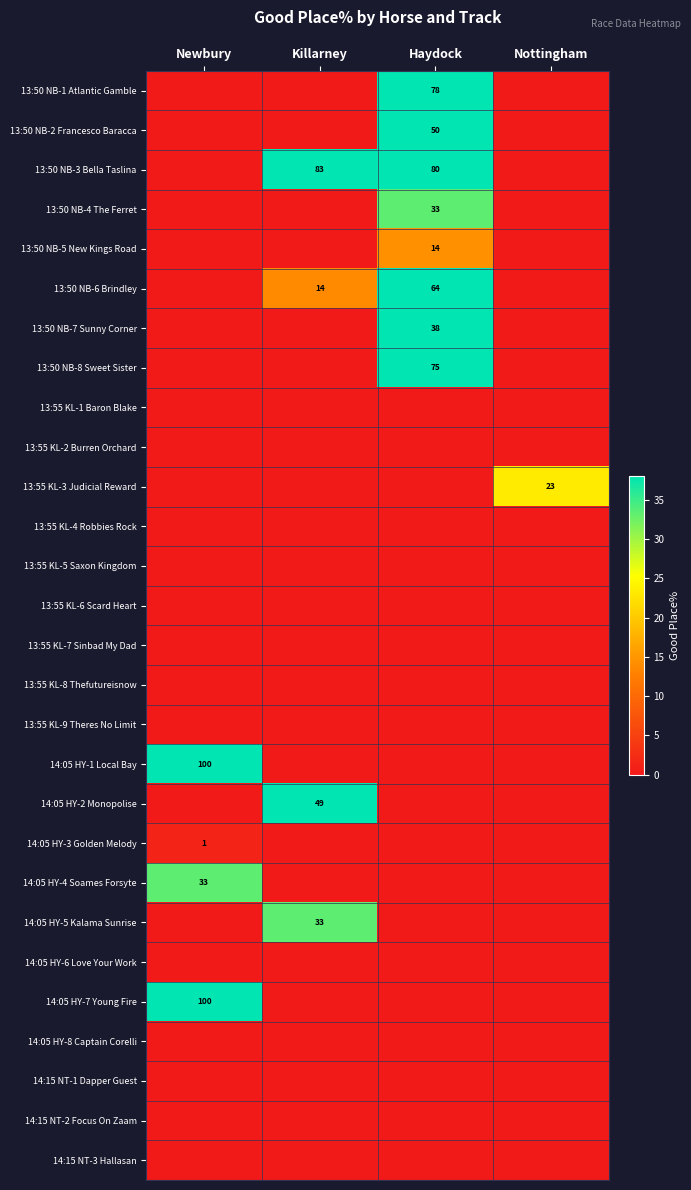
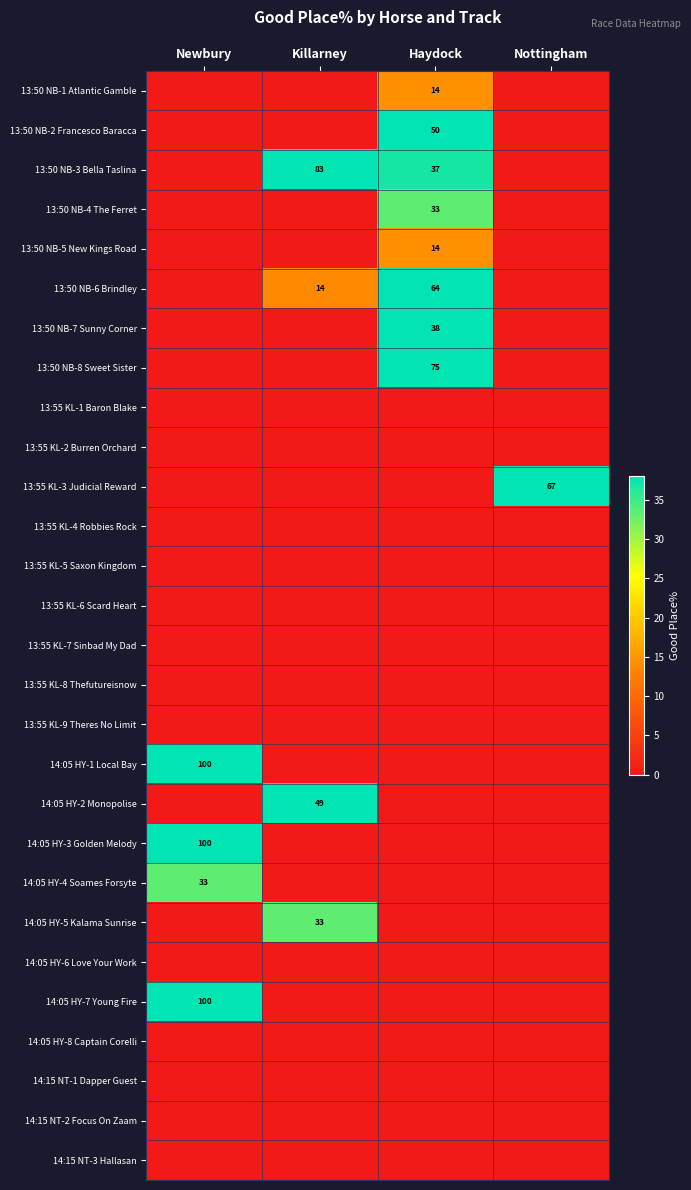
  {
    "13:50 NB-1 Atlantic Gamble": {
-     "Haydock": 78
+     "Haydock": 14
    },
    "13:50 NB-2 Francesco Baracca": {
      "Haydock": 50
    },
    "13:50 NB-3 Bella Taslina": {
      "Killarney": 83,
-     "Haydock": 80
+     "Haydock": 37
    },
    "13:50 NB-4 The Ferret": {
      "Haydock": 33
    },
    "13:50 NB-5 New Kings Road": {
      "Haydock": 14
    },
    "13:50 NB-6 Brindley": {
      "Killarney": 14,
      "Haydock": 64
    },
    "13:50 NB-7 Sunny Corner": {
      "Haydock": 38
    },
    "13:50 NB-8 Sweet Sister": {
      "Haydock": 75
    },
    "13:55 KL-3 Judicial Reward": {
-     "Nottingham": 23
+     "Nottingham": 67
    },
    "14:05 HY-1 Local Bay": {
      "Newbury": 100
    },
    "14:05 HY-2 Monopolise": {
      "Killarney": 49
    },
    "14:05 HY-3 Golden Melody": {
-     "Newbury": 1
+     "Newbury": 100
    },
    "14:05 HY-4 Soames Forsyte": {
      "Newbury": 33
    },
    "14:05 HY-5 Kalama Sunrise": {
      "Killarney": 33
    },
    "14:05 HY-7 Young Fire": {
      "Newbury": 100
    }
  }
